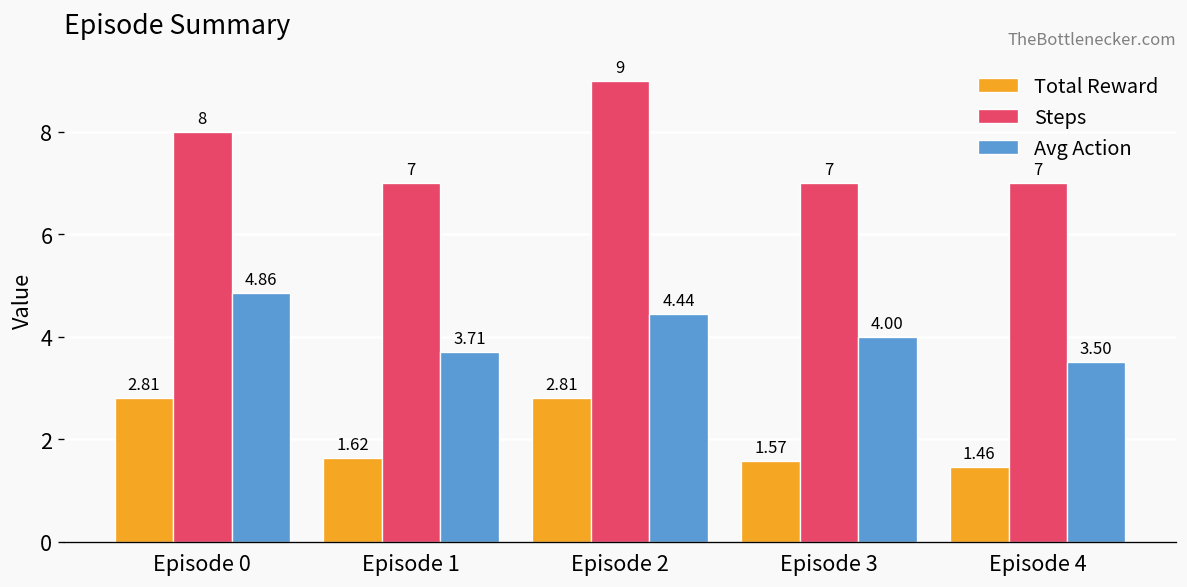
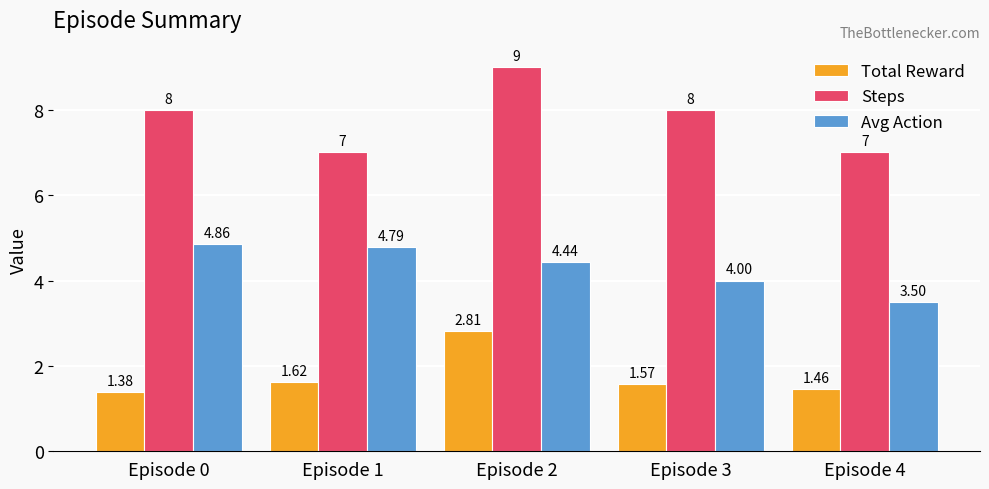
  {
    "Total Reward": {
-     "Episode 0": 2.81,
+     "Episode 0": 1.38,
      "Episode 1": 1.62,
      "Episode 2": 2.81,
      "Episode 3": 1.57,
      "Episode 4": 1.46
    },
    "Steps": {
      "Episode 0": 8,
      "Episode 1": 7,
      "Episode 2": 9,
-     "Episode 3": 7,
+     "Episode 3": 8,
      "Episode 4": 7
    },
    "Avg Action": {
      "Episode 0": 4.86,
-     "Episode 1": 3.71,
+     "Episode 1": 4.79,
      "Episode 2": 4.44,
      "Episode 3": 4.00,
      "Episode 4": 3.50
    }
  }
